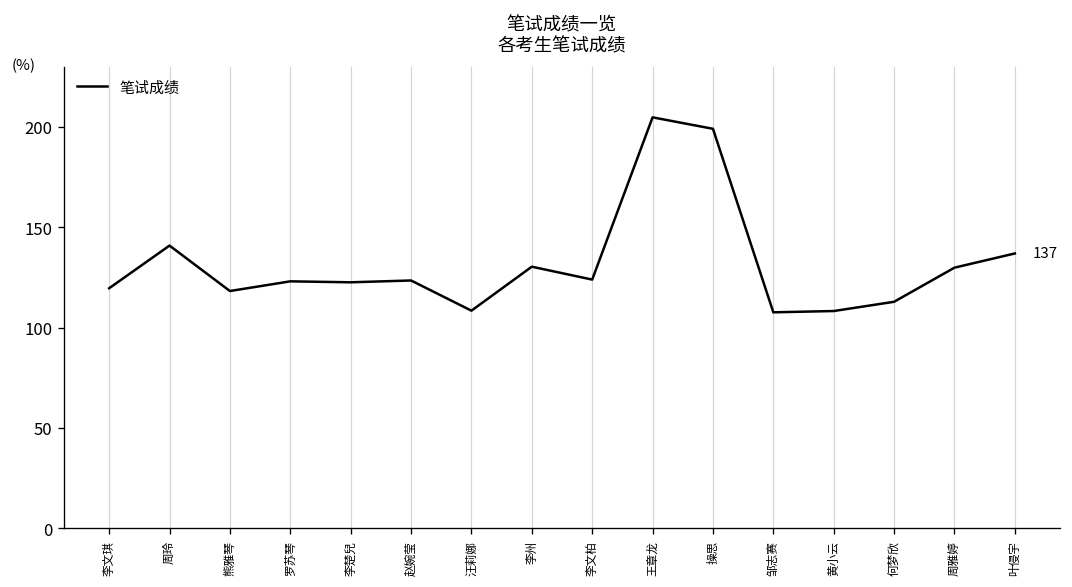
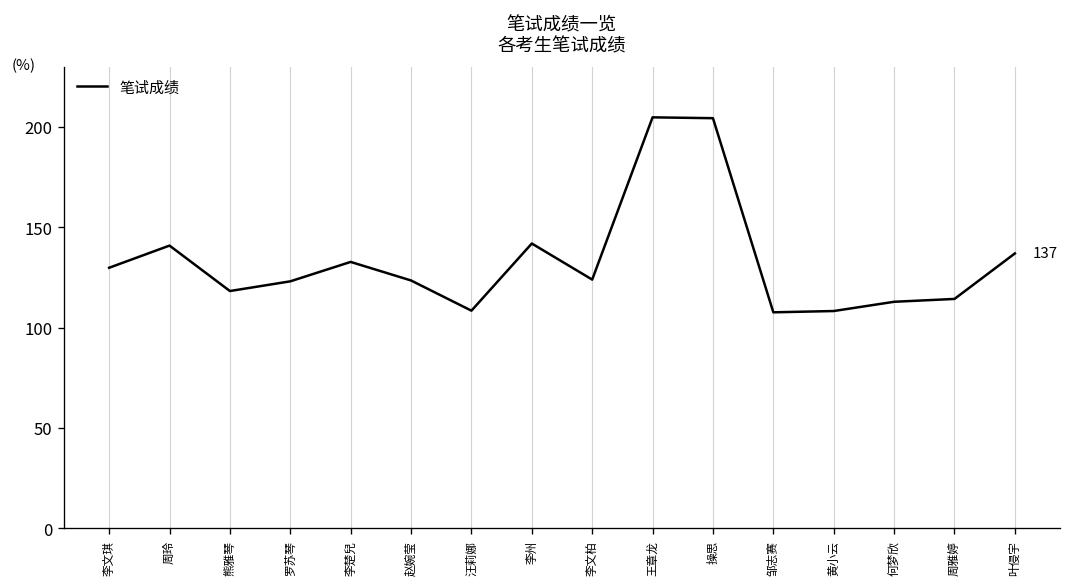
  {
-   "李文琪": 120,
+   "李文琪": 130,
    "周玲": 141,
    "熊雅琴": 118,
    "罗苏琴": 123,
-   "李楚兒": 123,
+   "李楚兒": 133,
    "赵婉莹": 123,
    "汪莉娜": 108,
-   "李州": 130,
+   "李州": 142,
    "李文柏": 124,
    "王章龙": 205,
-   "操思": 199,
+   "操思": 204,
    "邹志赛": 108,
    "黄小云": 108,
    "何梦欣": 113,
-   "周雅婷": 130
+   "周雅婷": 114
  }
